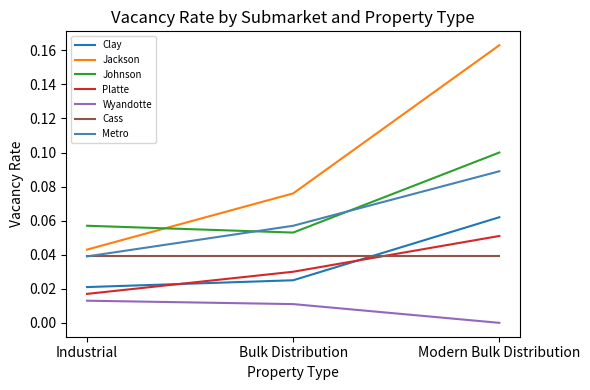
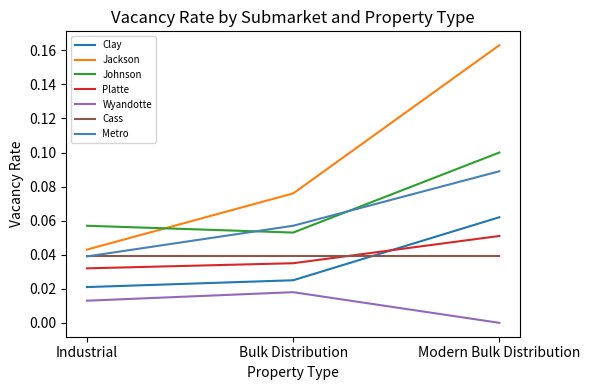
  {
    "Jackson": {
      "Industrial": 0.043,
      "Bulk Distribution": 0.076,
      "Modern Bulk Distribution": 0.163
    },
    "Johnson": {
      "Industrial": 0.057,
      "Bulk Distribution": 0.053,
      "Modern Bulk Distribution": 0.100
    },
    "Platte": {
-     "Industrial": 0.017,
-     "Bulk Distribution": 0.030,
+     "Industrial": 0.032,
+     "Bulk Distribution": 0.035,
      "Modern Bulk Distribution": 0.051
    },
    "Wyandotte": {
      "Industrial": 0.013,
-     "Bulk Distribution": 0.011,
+     "Bulk Distribution": 0.018,
      "Modern Bulk Distribution": 0.000
    },
    "Cass": {
      "Bulk Distribution": 0.039,
      "Modern Bulk Distribution": 0.039
    }
  }
